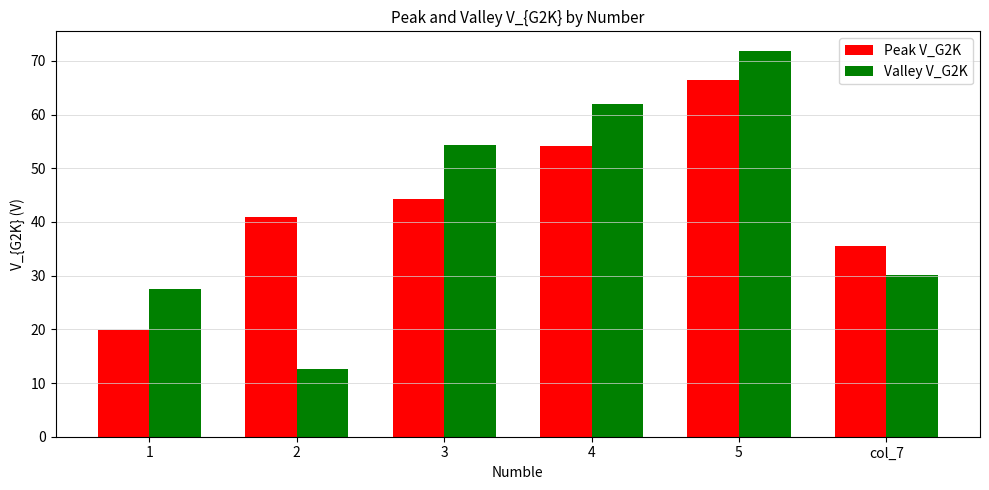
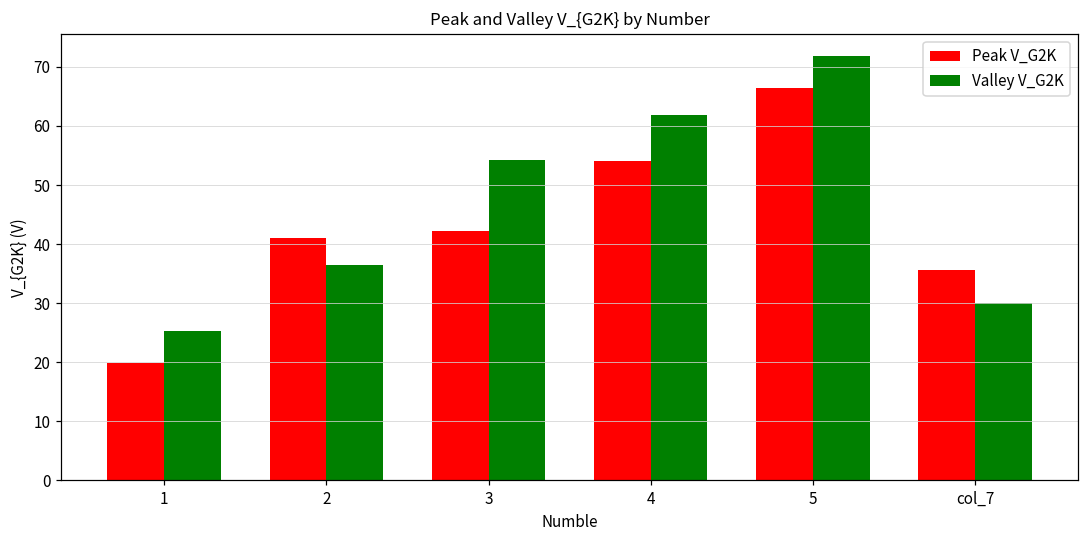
  {
    "Peak V_G2K": {
      "1": 20,
      "2": 41,
-     "3": 44,
+     "3": 42,
      "4": 54,
      "5": 66,
      "col_7": 36
    },
    "Valley V_G2K": {
-     "1": 28,
-     "2": 13,
+     "1": 25,
+     "2": 36,
      "3": 54,
      "4": 62,
      "5": 72,
      "col_7": 30
    }
  }
